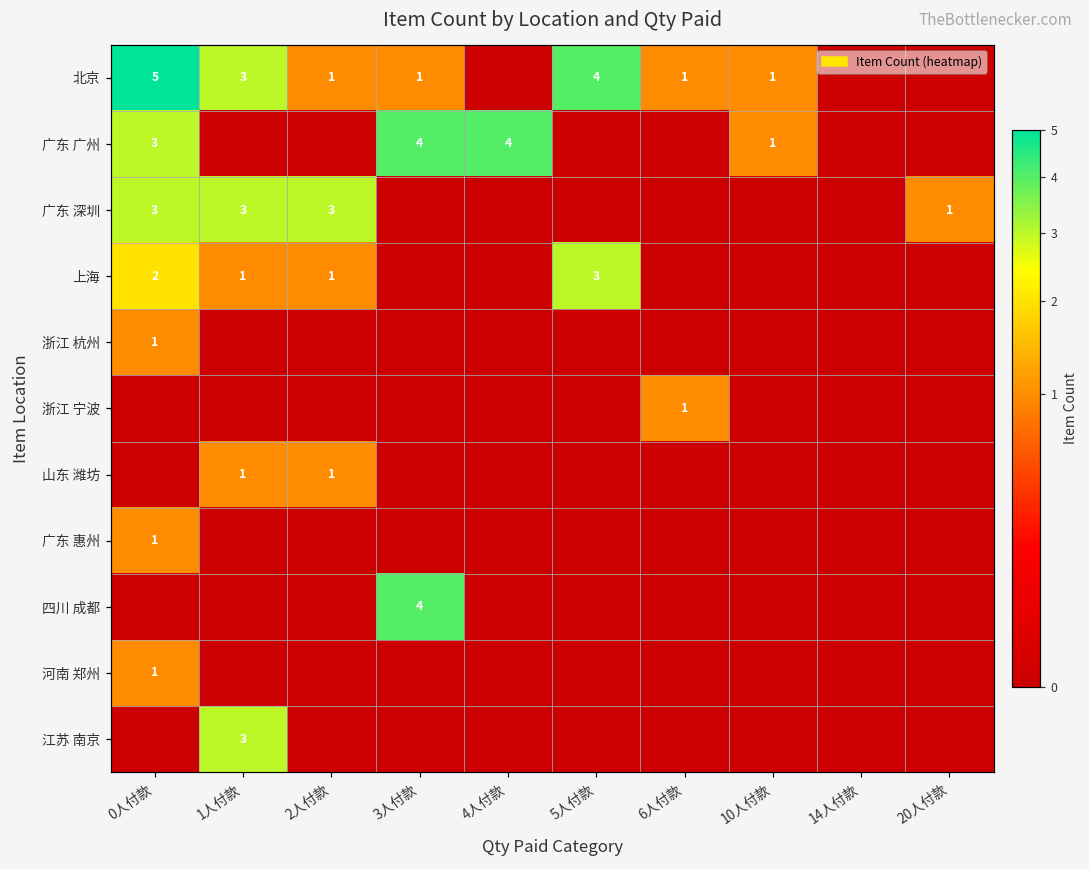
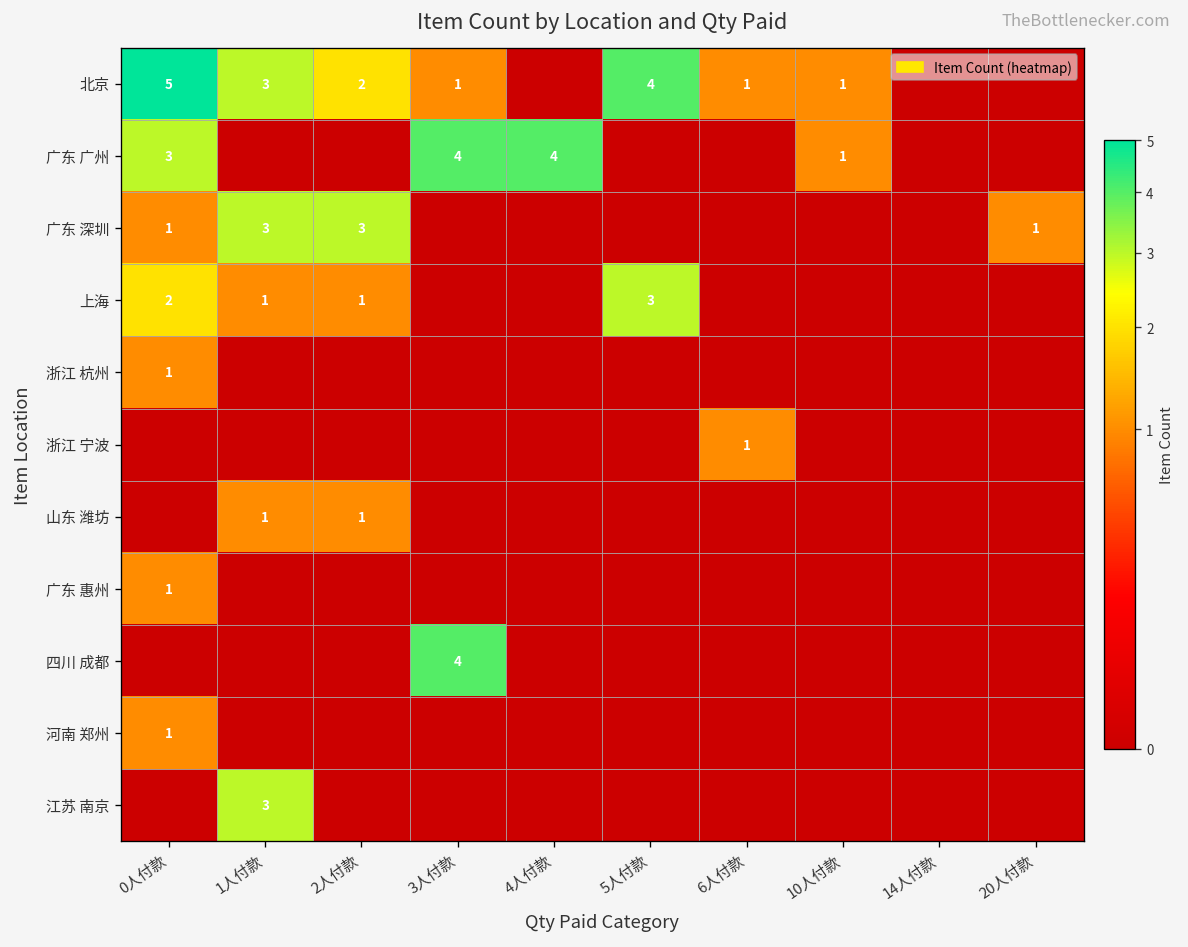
  {
    "北京": {
      "0人付款": 5,
      "1人付款": 3,
-     "2人付款": 1,
+     "2人付款": 2,
      "3人付款": 1,
      "5人付款": 4,
      "6人付款": 1,
      "10人付款": 1
    },
    "广东 广州": {
      "0人付款": 3,
      "3人付款": 4,
      "4人付款": 4,
      "10人付款": 1
    },
    "广东 深圳": {
-     "0人付款": 3,
+     "0人付款": 1,
      "1人付款": 3,
      "2人付款": 3,
      "20人付款": 1
    },
    "上海": {
      "0人付款": 2,
      "1人付款": 1,
      "2人付款": 1,
      "5人付款": 3
    },
    "浙江 杭州": {
      "0人付款": 1
    },
    "浙江 宁波": {
      "6人付款": 1
    },
    "山东 潍坊": {
      "1人付款": 1,
      "2人付款": 1
    },
    "广东 惠州": {
      "0人付款": 1
    },
    "四川 成都": {
      "3人付款": 4
    },
    "河南 郑州": {
      "0人付款": 1
    },
    "江苏 南京": {
      "1人付款": 3
    }
  }
